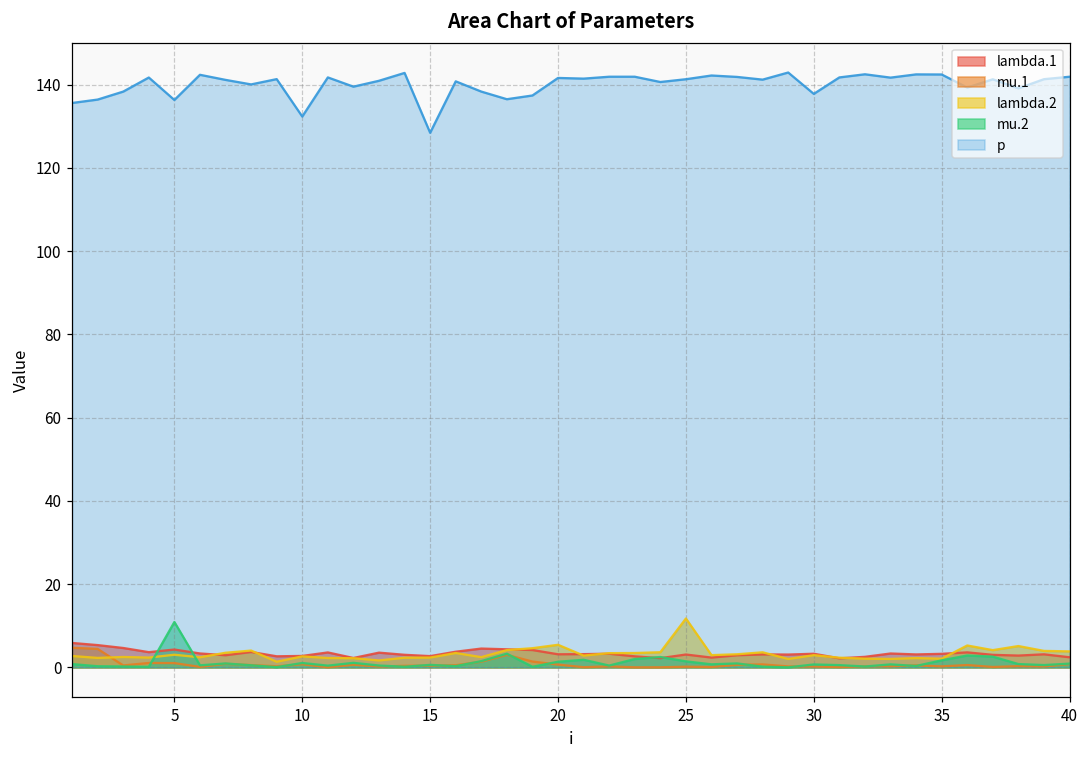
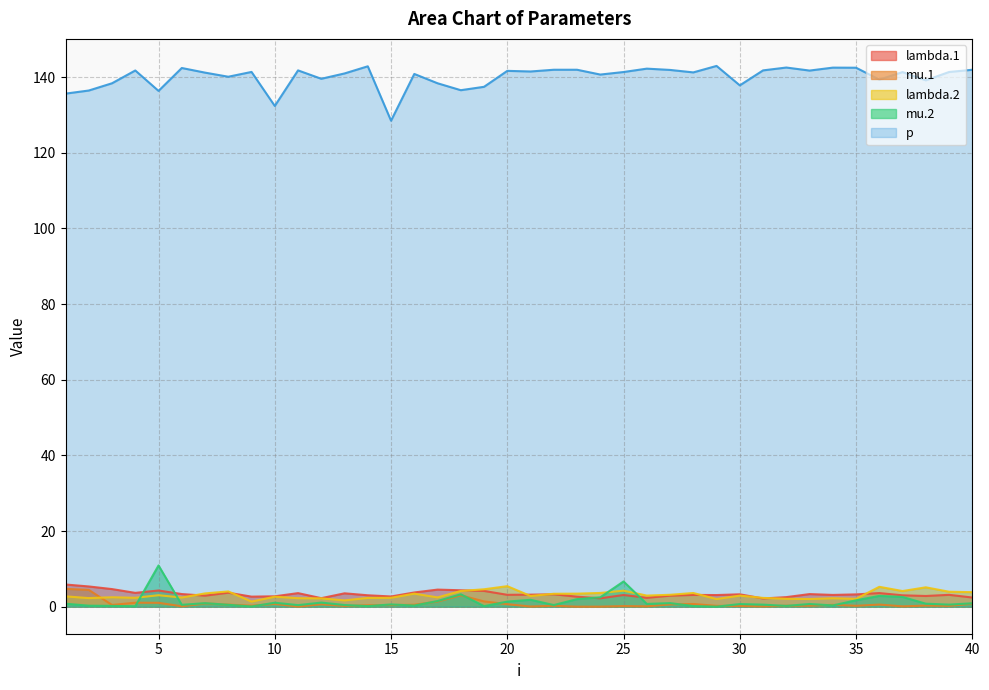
  {
    "lambda.2": {
      "5": 3,
      "20": 5,
-     "25": 12,
+     "25": 4,
      "40": 4
    },
    "mu.2": {
      "5": 11,
      "20": 1,
-     "25": 1
+     "25": 7
    },
    "p": {
      "5": 136,
      "10": 132,
      "15": 128,
      "20": 142,
      "25": 141,
      "30": 138,
      "35": 142,
      "40": 142
    }
  }
